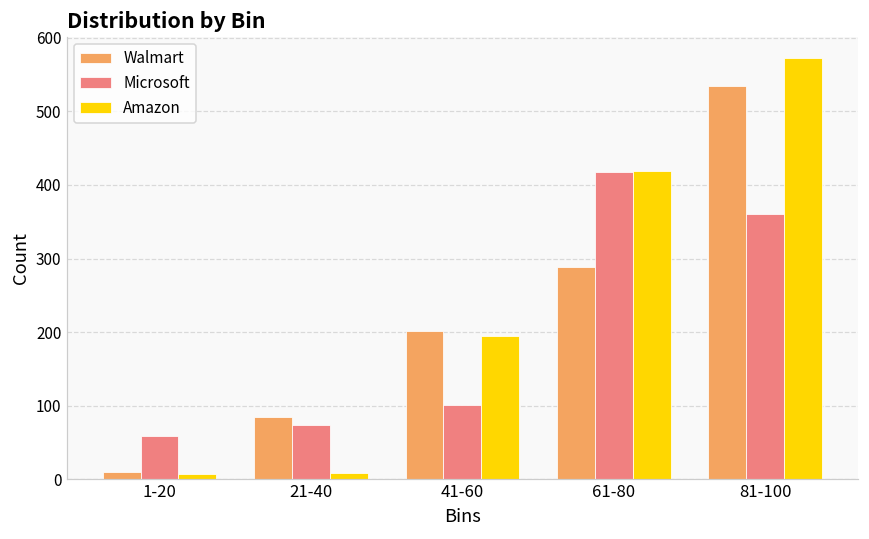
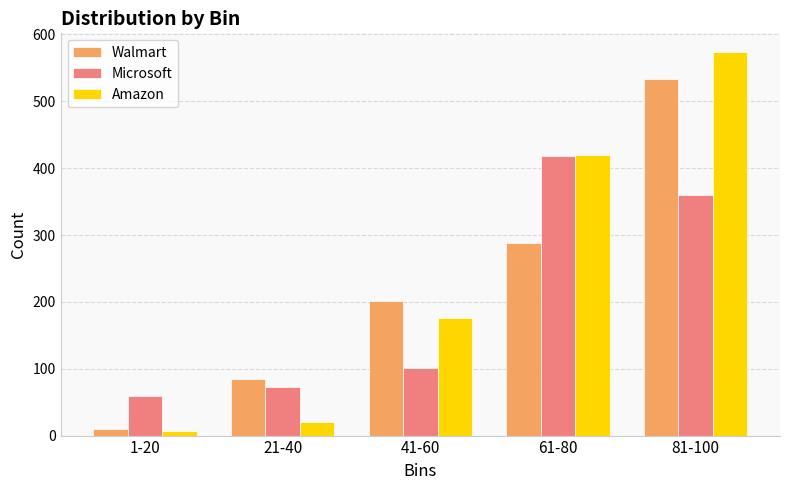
  {
    "Amazon": {
      "1-20": 10,
-     "21-40": 10,
-     "41-60": 190,
+     "21-40": 20,
+     "41-60": 180,
      "61-80": 420,
      "81-100": 570
    }
  }
